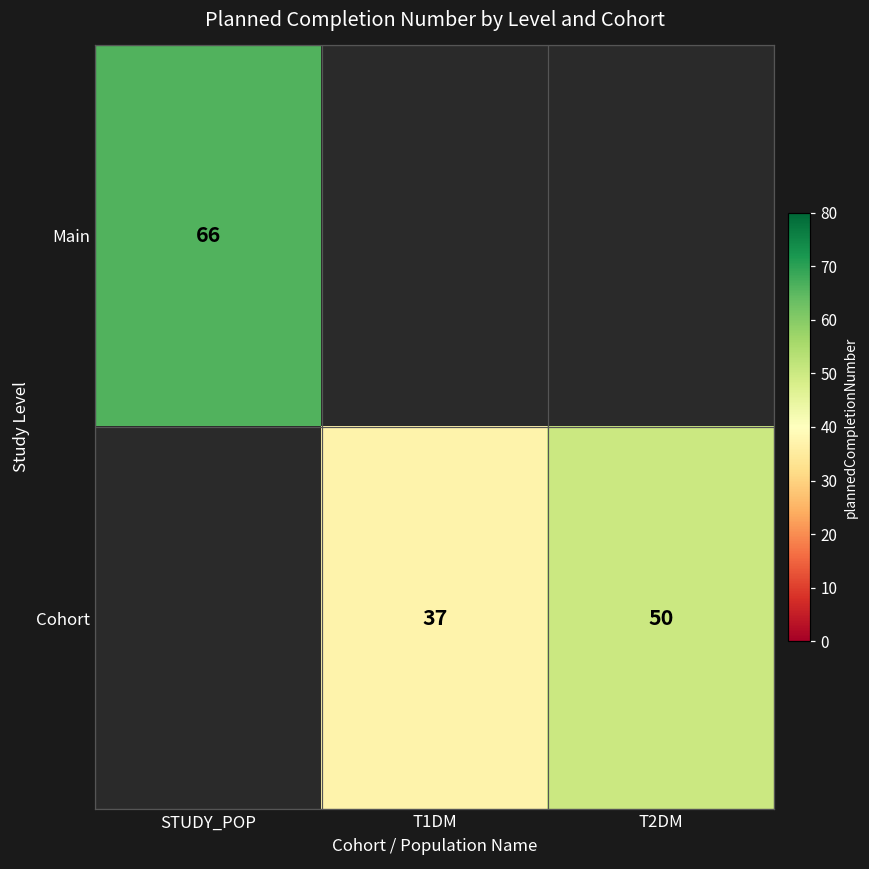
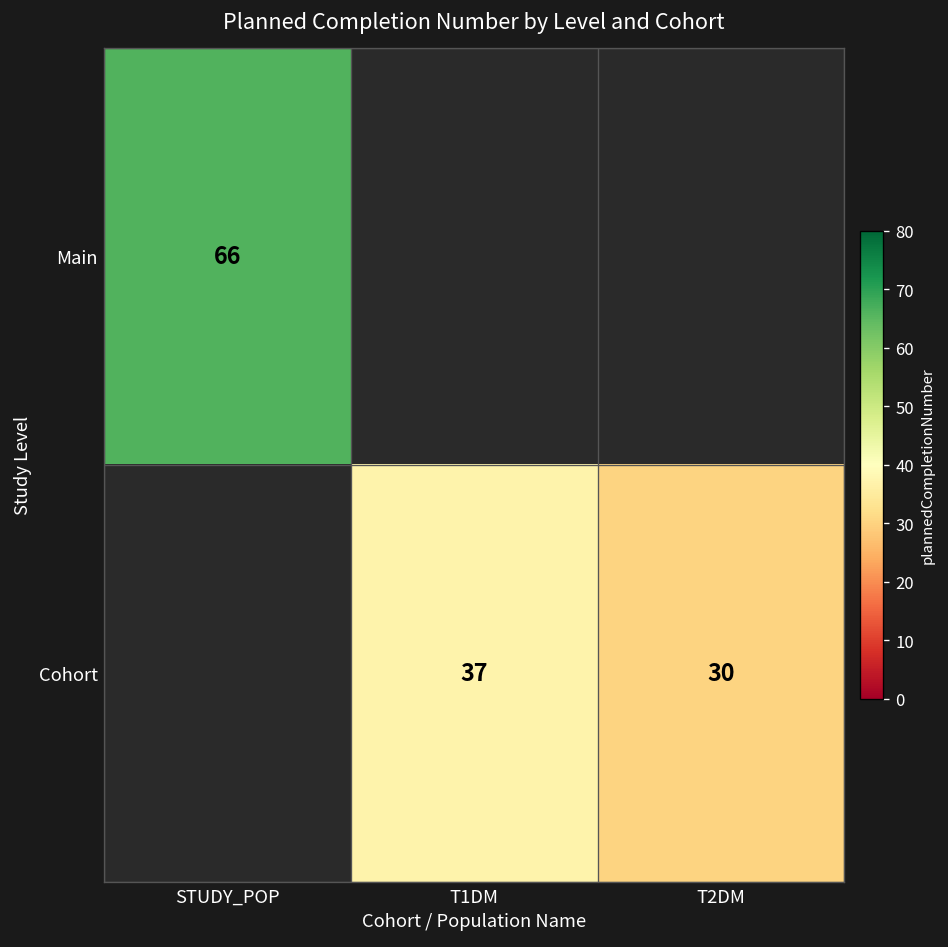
  {
    "Main": {
      "STUDY_POP": 66
    },
    "Cohort": {
      "T1DM": 37,
-     "T2DM": 50
+     "T2DM": 30
    }
  }
